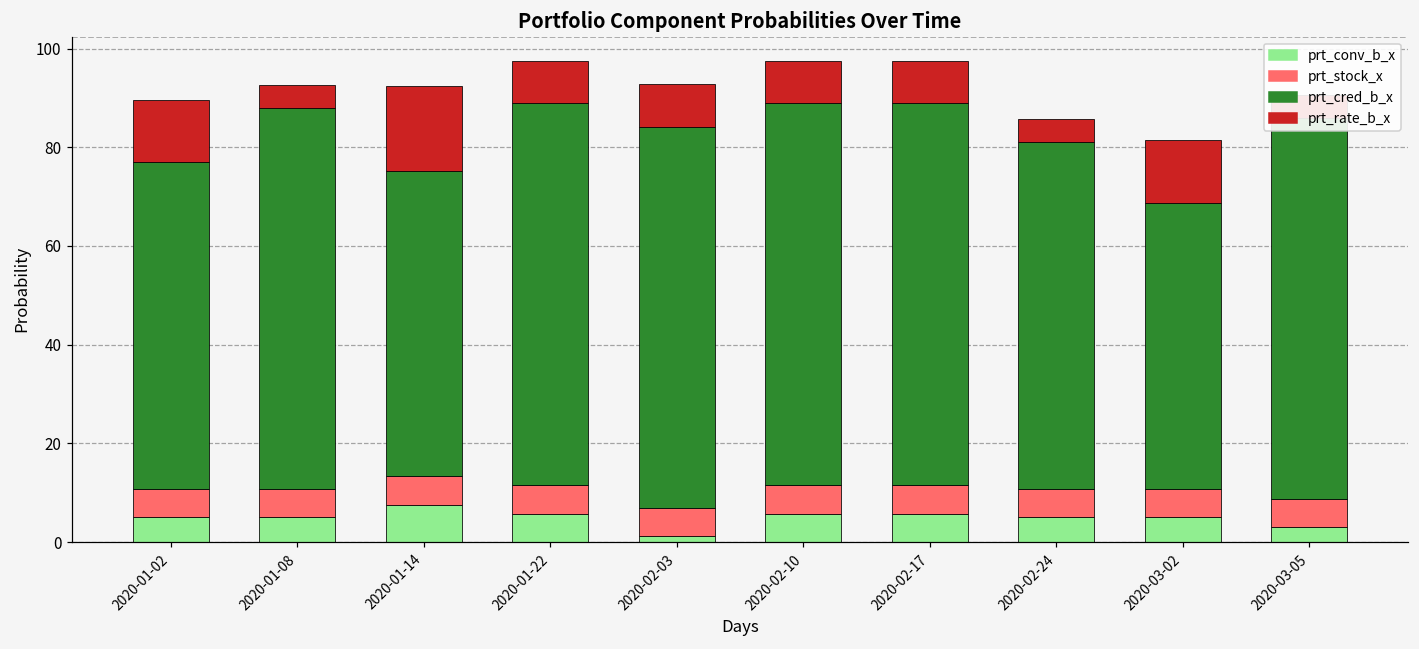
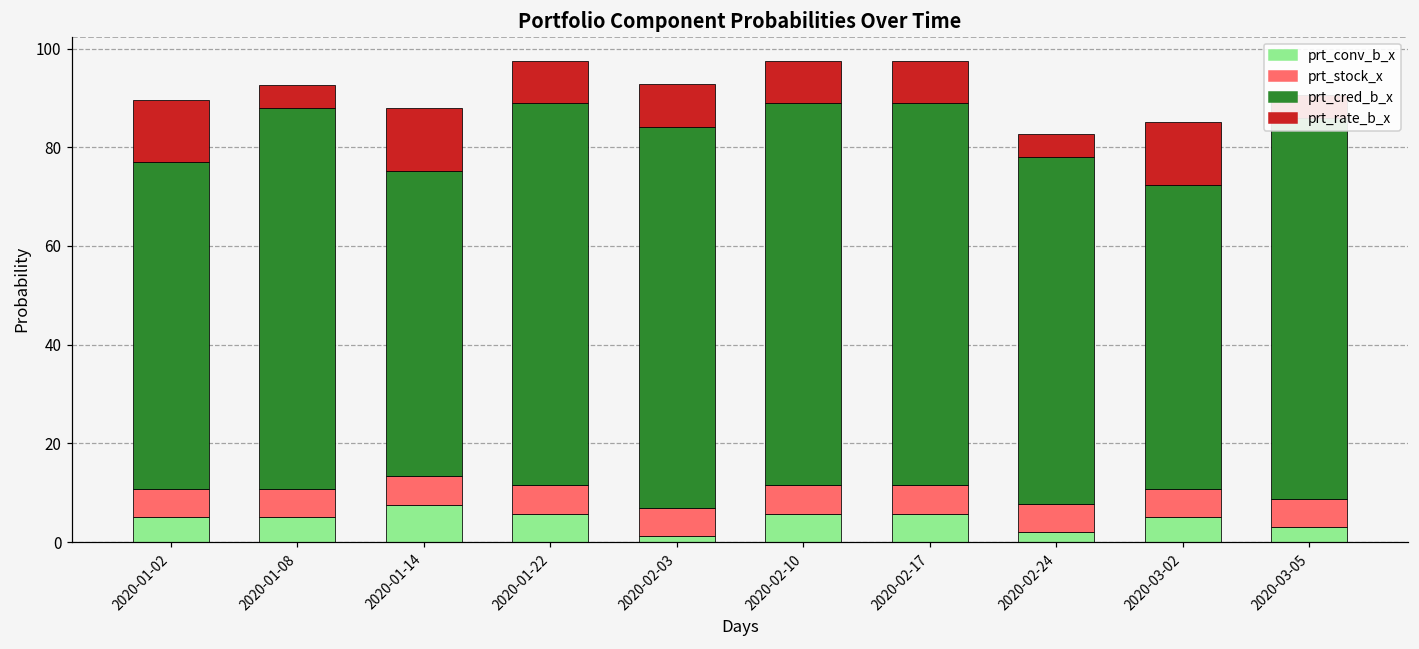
  {
    "prt_conv_b_x": {
      "2020-01-02": 5,
      "2020-01-08": 5,
      "2020-01-14": 7,
      "2020-01-22": 6,
      "2020-02-03": 1,
      "2020-02-10": 6,
      "2020-02-17": 6,
-     "2020-02-24": 5,
+     "2020-02-24": 2,
      "2020-03-02": 5,
      "2020-03-05": 3
    },
    "prt_stock_x": {
      "2020-01-02": 6,
      "2020-01-08": 6,
      "2020-01-14": 6,
      "2020-01-22": 6,
      "2020-02-03": 6,
      "2020-02-10": 6,
      "2020-02-17": 6,
      "2020-02-24": 6,
      "2020-03-02": 6,
      "2020-03-05": 6
    },
    "prt_cred_b_x": {
      "2020-01-02": 66,
      "2020-01-08": 77,
      "2020-01-14": 62,
      "2020-01-22": 77,
      "2020-02-03": 77,
      "2020-02-10": 77,
      "2020-02-17": 77,
      "2020-02-24": 70,
-     "2020-03-02": 58
+     "2020-03-02": 62
    },
    "prt_rate_b_x": {
      "2020-01-02": 13,
      "2020-01-08": 5,
-     "2020-01-14": 17,
+     "2020-01-14": 13,
      "2020-01-22": 9,
      "2020-02-03": 9,
      "2020-02-10": 9,
      "2020-02-17": 9,
      "2020-02-24": 5,
      "2020-03-02": 13
    }
  }
